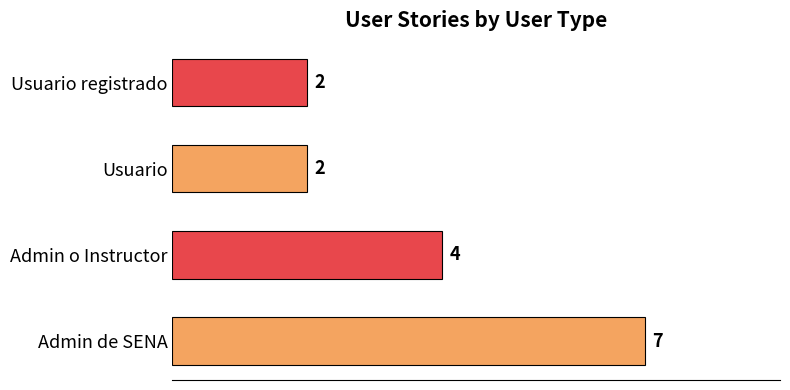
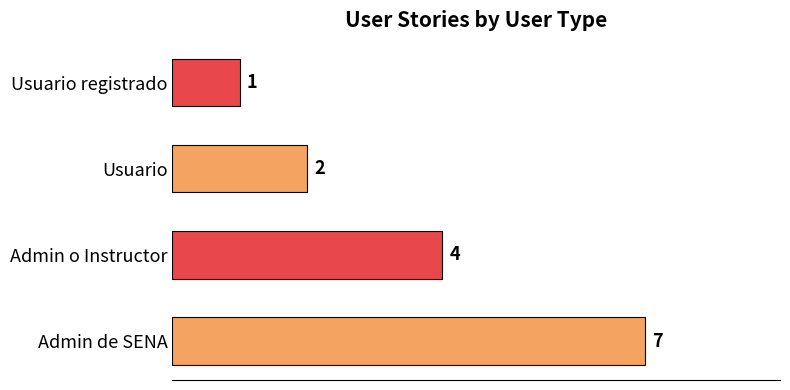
  {
-   "Usuario registrado": 2,
+   "Usuario registrado": 1,
    "Usuario": 2,
    "Admin o Instructor": 4,
    "Admin de SENA": 7
  }
